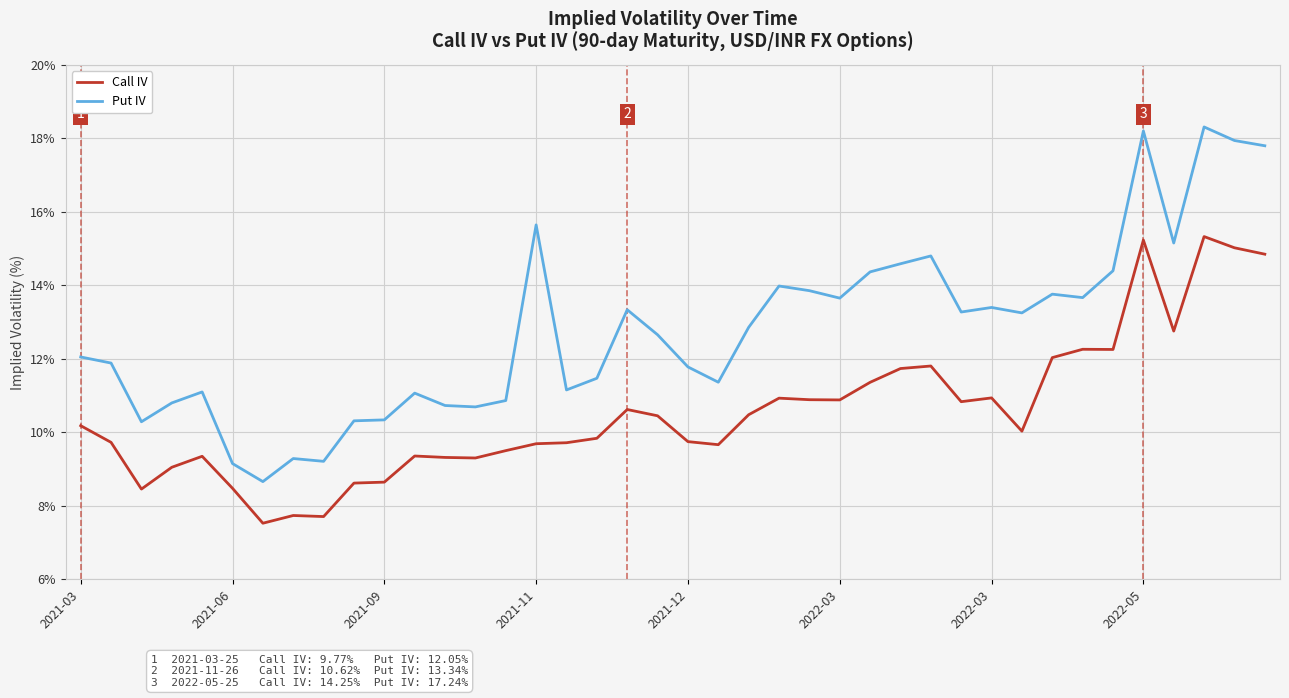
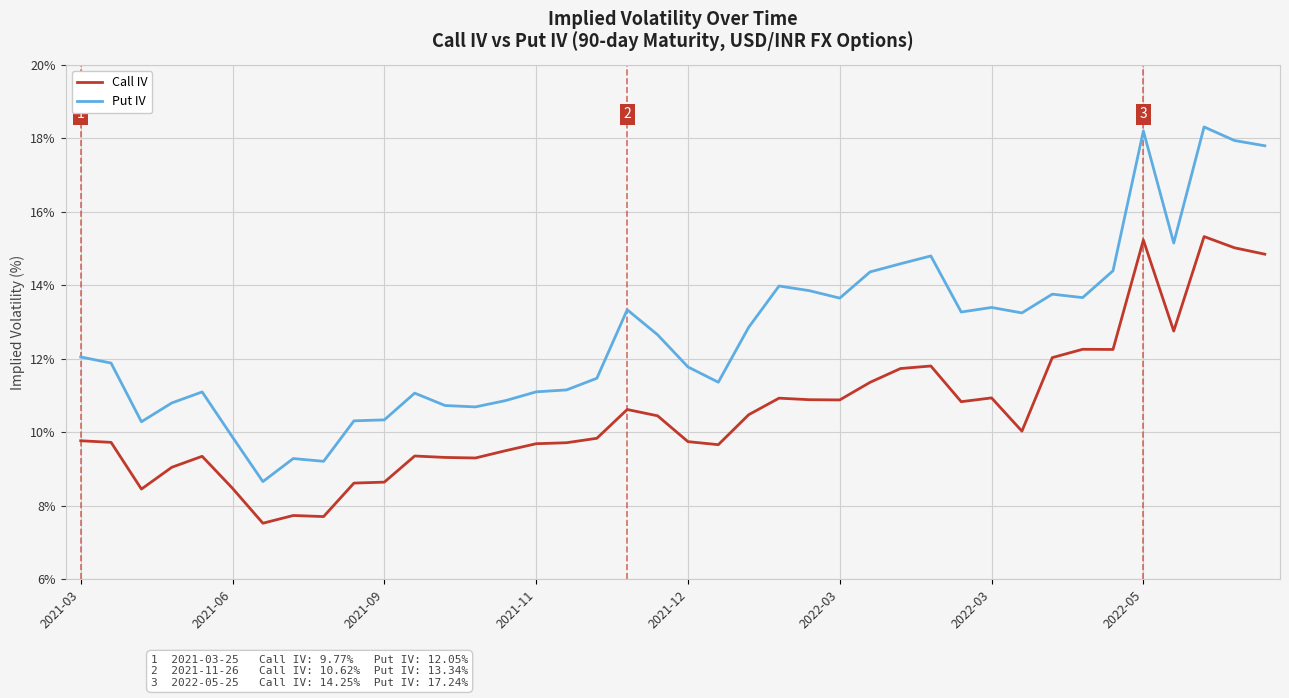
  {
    "Call IV": {
-     "2021-03": "10.2%",
+     "2021-03": "9.8%",
      "2021-06": "8.5%",
      "2021-09": "8.6%",
      "2021-11": "9.7%",
      "2021-12": "9.7%",
      "2022-05": "15.2%"
    },
    "Put IV": {
      "2021-03": "12.1%",
-     "2021-06": "9.1%",
+     "2021-06": "9.9%",
      "2021-09": "10.3%",
-     "2021-11": "15.6%",
+     "2021-11": "11.1%",
      "2021-12": "11.8%"
    }
  }
